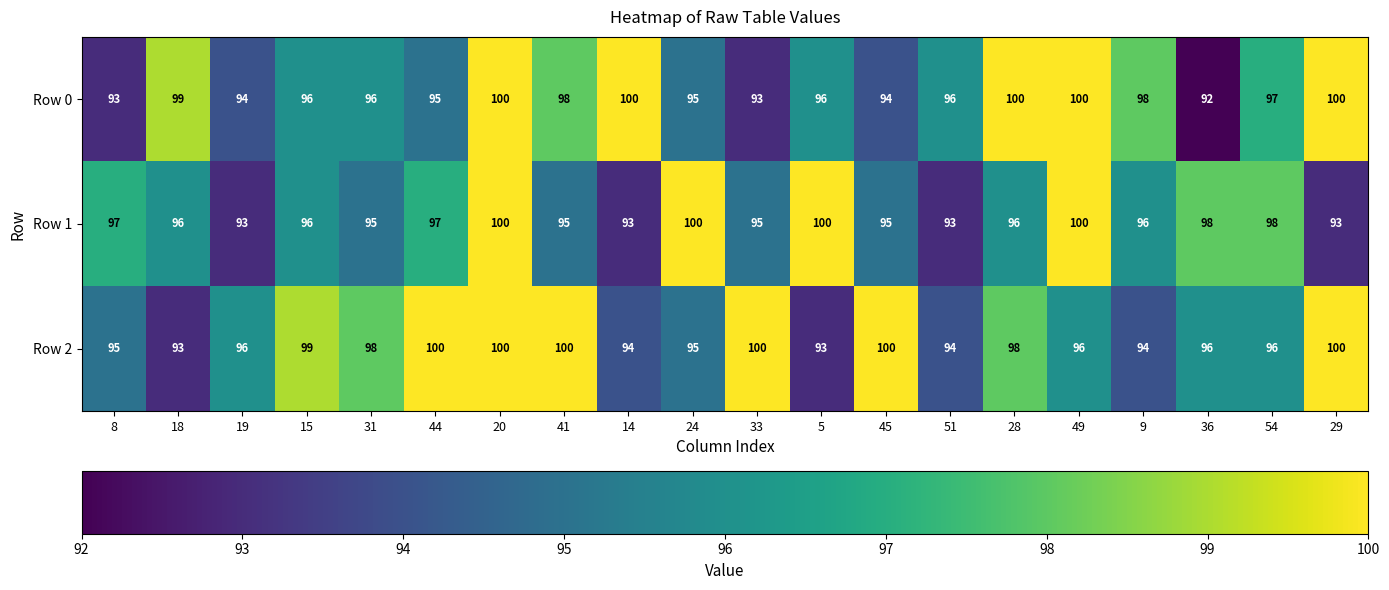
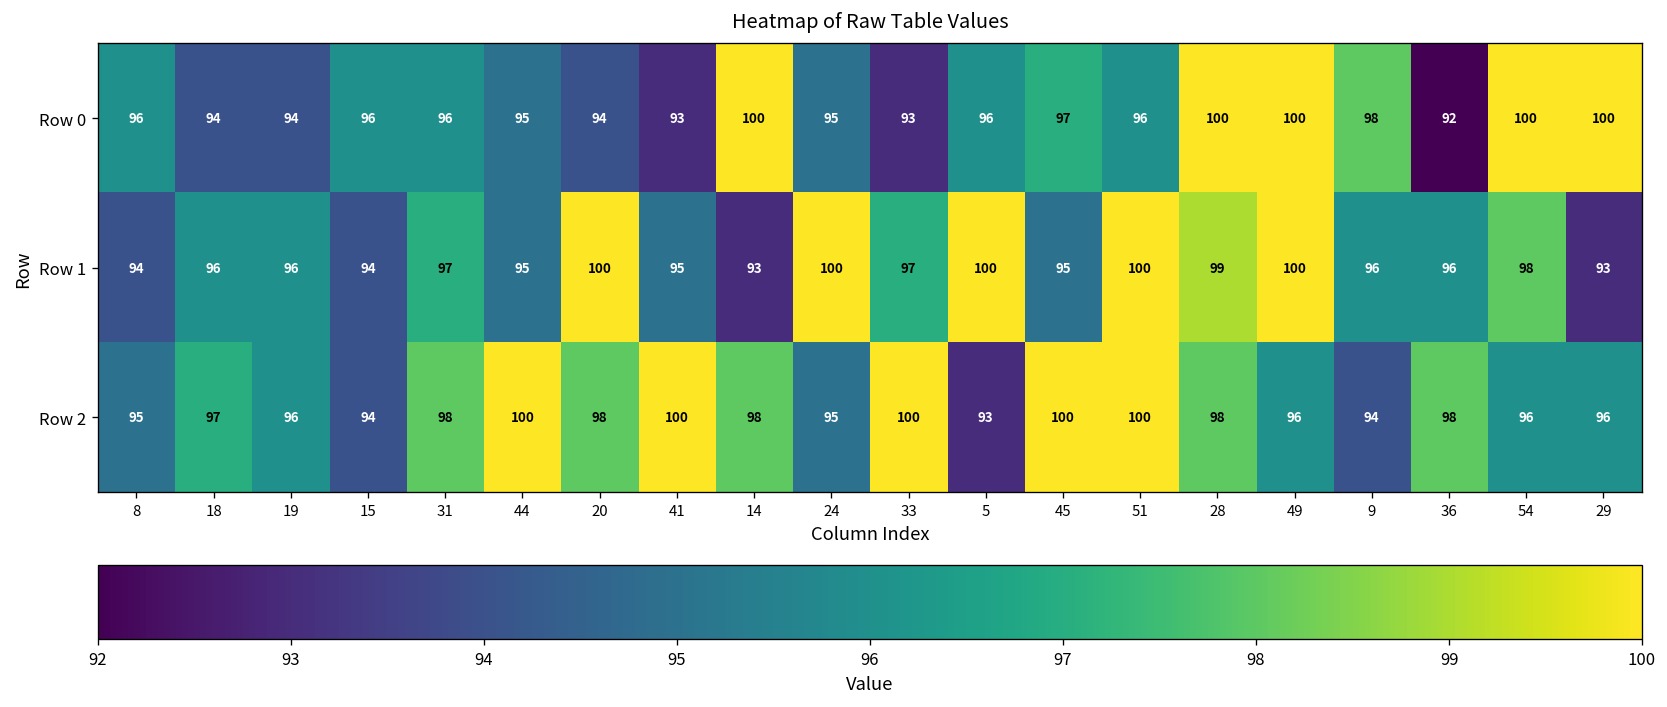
  {
    "Row 0": {
-     "8": 93,
-     "18": 99,
+     "8": 96,
+     "18": 94,
      "19": 94,
      "15": 96,
      "31": 96,
      "44": 95,
-     "20": 100,
-     "41": 98,
+     "20": 94,
+     "41": 93,
      "14": 100,
      "24": 95,
      "33": 93,
      "5": 96,
-     "45": 94,
+     "45": 97,
      "51": 96,
      "28": 100,
      "49": 100,
      "9": 98,
      "36": 92,
-     "54": 97,
+     "54": 100,
      "29": 100
    },
    "Row 1": {
-     "8": 97,
+     "8": 94,
      "18": 96,
-     "19": 93,
-     "15": 96,
-     "31": 95,
-     "44": 97,
+     "19": 96,
+     "15": 94,
+     "31": 97,
+     "44": 95,
      "20": 100,
      "41": 95,
      "14": 93,
      "24": 100,
-     "33": 95,
+     "33": 97,
      "5": 100,
      "45": 95,
-     "51": 93,
-     "28": 96,
+     "51": 100,
+     "28": 99,
      "49": 100,
      "9": 96,
-     "36": 98,
+     "36": 96,
      "54": 98,
      "29": 93
    },
    "Row 2": {
      "8": 95,
-     "18": 93,
+     "18": 97,
      "19": 96,
-     "15": 99,
+     "15": 94,
      "31": 98,
      "44": 100,
-     "20": 100,
+     "20": 98,
      "41": 100,
-     "14": 94,
+     "14": 98,
      "24": 95,
      "33": 100,
      "5": 93,
      "45": 100,
-     "51": 94,
+     "51": 100,
      "28": 98,
      "49": 96,
      "9": 94,
-     "36": 96,
+     "36": 98,
      "54": 96,
-     "29": 100
+     "29": 96
    }
  }
